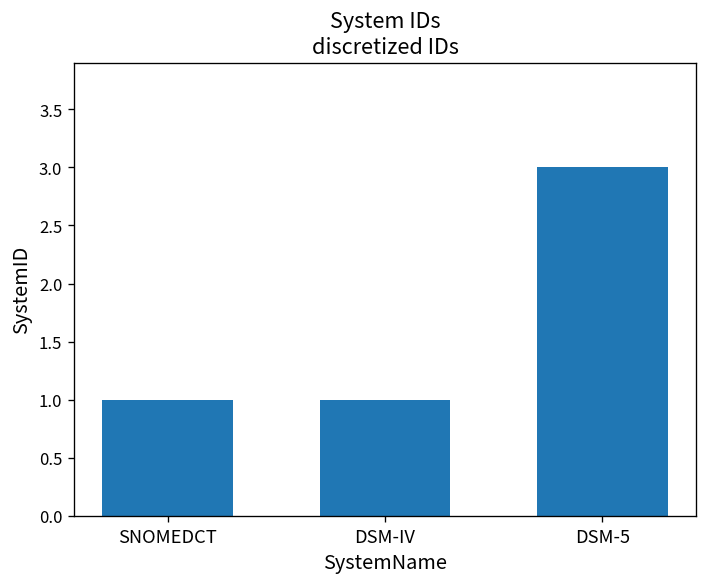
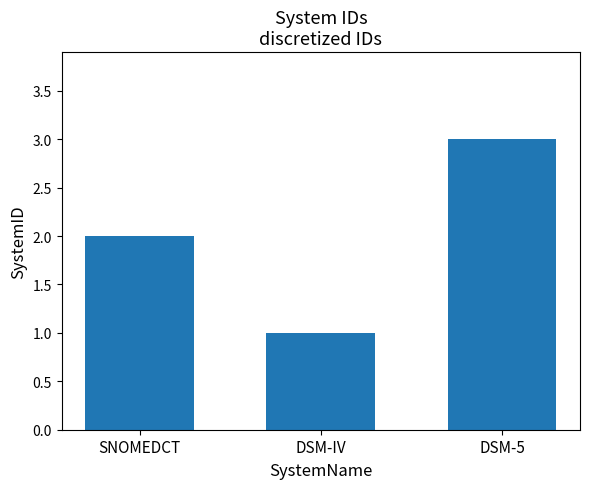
  {
-   "SNOMEDCT": 1,
+   "SNOMEDCT": 2,
    "DSM-IV": 1,
    "DSM-5": 3
  }
